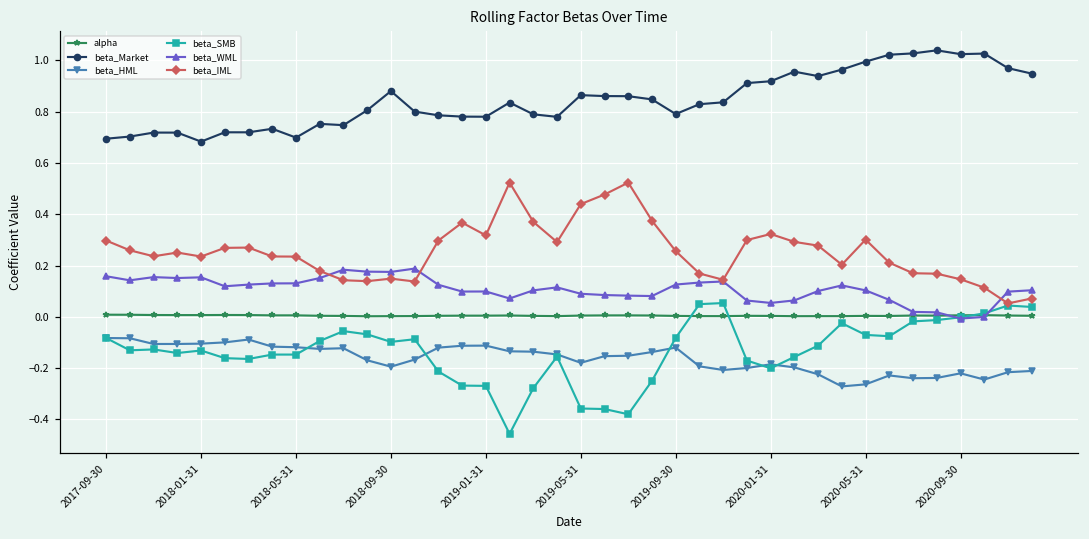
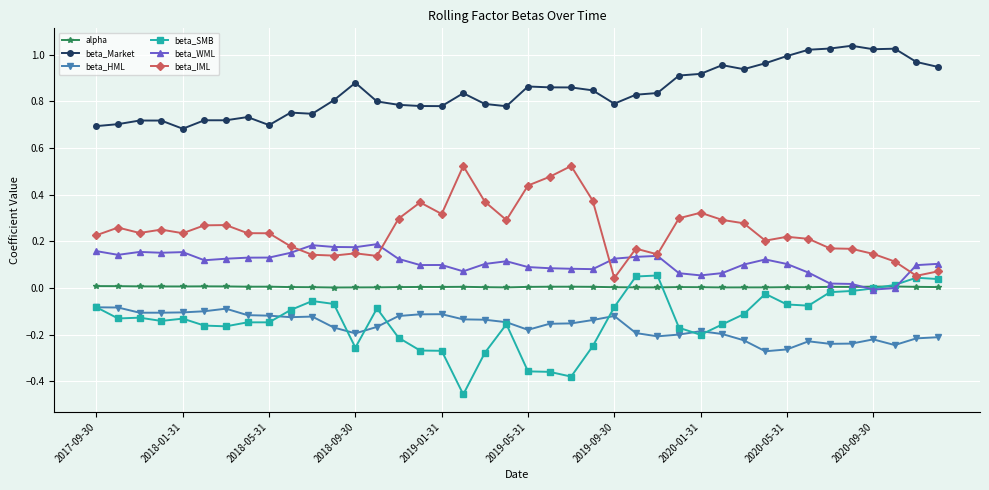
  {
    "alpha": {
      "2017-09-30": 0.01,
      "2018-01-31": 0.01,
      "2018-05-31": 0.01,
      "2018-09-30": 0.00,
      "2019-01-31": 0.00,
      "2019-05-31": 0.00,
      "2019-09-30": 0.00,
      "2020-01-31": 0.00,
      "2020-05-31": 0.00
    },
    "beta_Market": {
      "2017-09-30": 0.69,
      "2018-01-31": 0.68,
      "2018-05-31": 0.70,
      "2018-09-30": 0.88,
      "2019-01-31": 0.78,
      "2019-05-31": 0.86,
      "2019-09-30": 0.79,
      "2020-01-31": 0.92,
      "2020-05-31": 0.99,
      "2020-09-30": 1.02
    },
    "beta_SMB": {
      "2018-01-31": -0.13,
      "2018-05-31": -0.15,
-     "2018-09-30": -0.10,
+     "2018-09-30": -0.26,
      "2019-01-31": -0.27,
      "2019-05-31": -0.36,
      "2019-09-30": -0.08,
      "2020-01-31": -0.20,
      "2020-05-31": -0.07
    },
    "beta_IML": {
-     "2017-09-30": 0.30,
+     "2017-09-30": 0.23,
      "2018-01-31": 0.24,
      "2018-05-31": 0.23,
      "2018-09-30": 0.15,
      "2019-01-31": 0.32,
      "2019-05-31": 0.44,
-     "2019-09-30": 0.26,
+     "2019-09-30": 0.04,
      "2020-01-31": 0.32,
-     "2020-05-31": 0.30,
+     "2020-05-31": 0.22,
      "2020-09-30": 0.15
    }
  }
